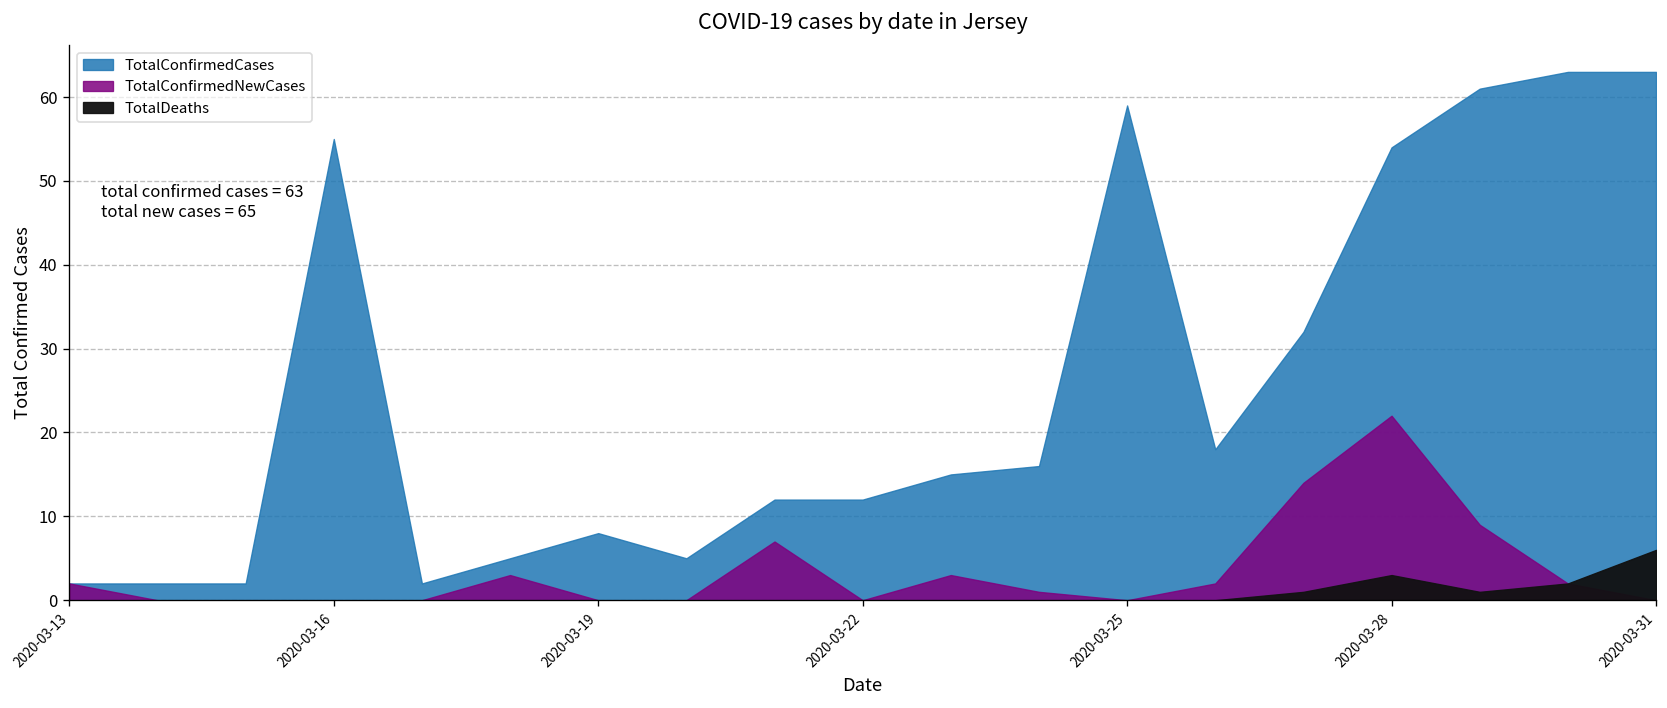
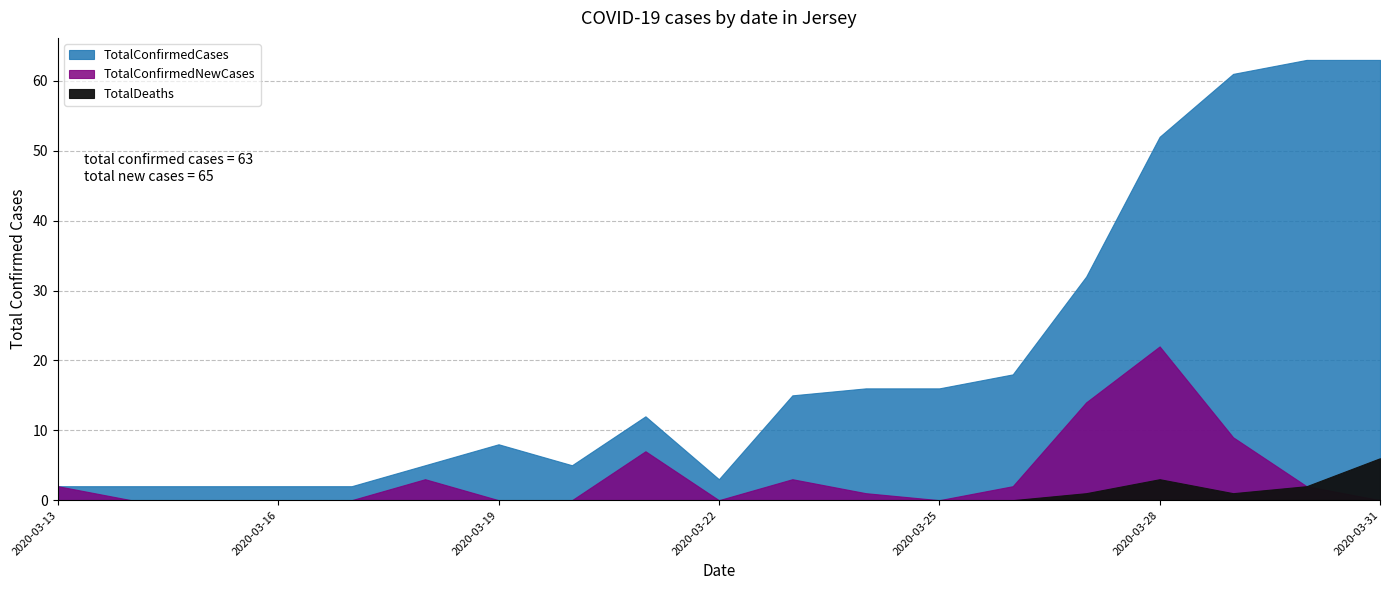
  {
    "TotalConfirmedCases": {
-     "2020-03-16": 55,
+     "2020-03-16": 2,
      "2020-03-19": 8,
-     "2020-03-22": 12,
-     "2020-03-25": 59,
-     "2020-03-28": 54,
+     "2020-03-22": 3,
+     "2020-03-25": 16,
+     "2020-03-28": 52,
      "2020-03-31": 63
    },
    "TotalConfirmedNewCases": {
      "2020-03-28": 22,
      "2020-03-31": 0
    },
    "TotalDeaths": {
      "2020-03-13": 0,
      "2020-03-28": 3,
      "2020-03-31": 6
    }
  }
